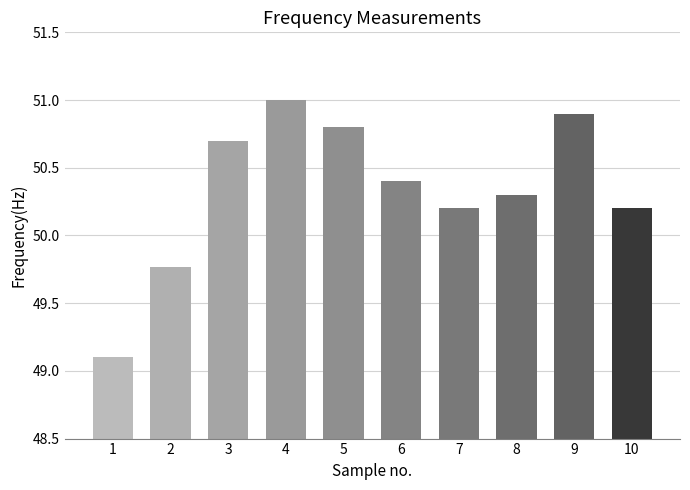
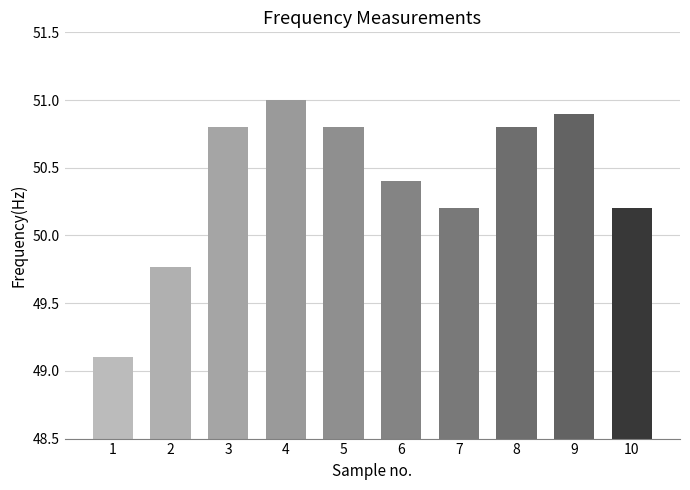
  {
    "1": 49.1,
    "2": 49.77,
-   "3": 50.7,
+   "3": 50.8,
    "4": 51.0,
    "5": 50.8,
    "6": 50.4,
    "7": 50.2,
-   "8": 50.3,
+   "8": 50.8,
    "9": 50.9,
    "10": 50.2
  }
